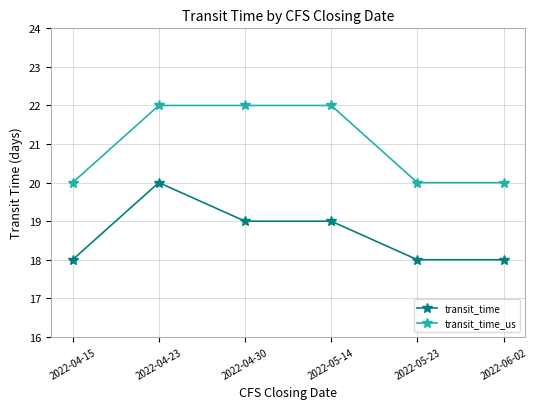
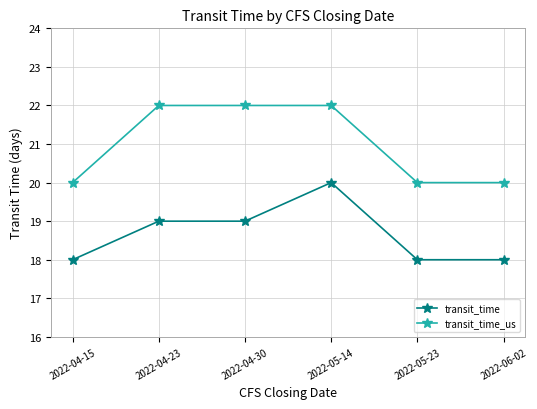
  {
    "transit_time": {
      "2022-04-15": 18,
-     "2022-04-23": 20,
+     "2022-04-23": 19,
      "2022-04-30": 19,
-     "2022-05-14": 19,
+     "2022-05-14": 20,
      "2022-05-23": 18,
      "2022-06-02": 18
    },
    "transit_time_us": {
      "2022-04-15": 20,
      "2022-04-23": 22,
      "2022-04-30": 22,
      "2022-05-14": 22,
      "2022-05-23": 20,
      "2022-06-02": 20
    }
  }
